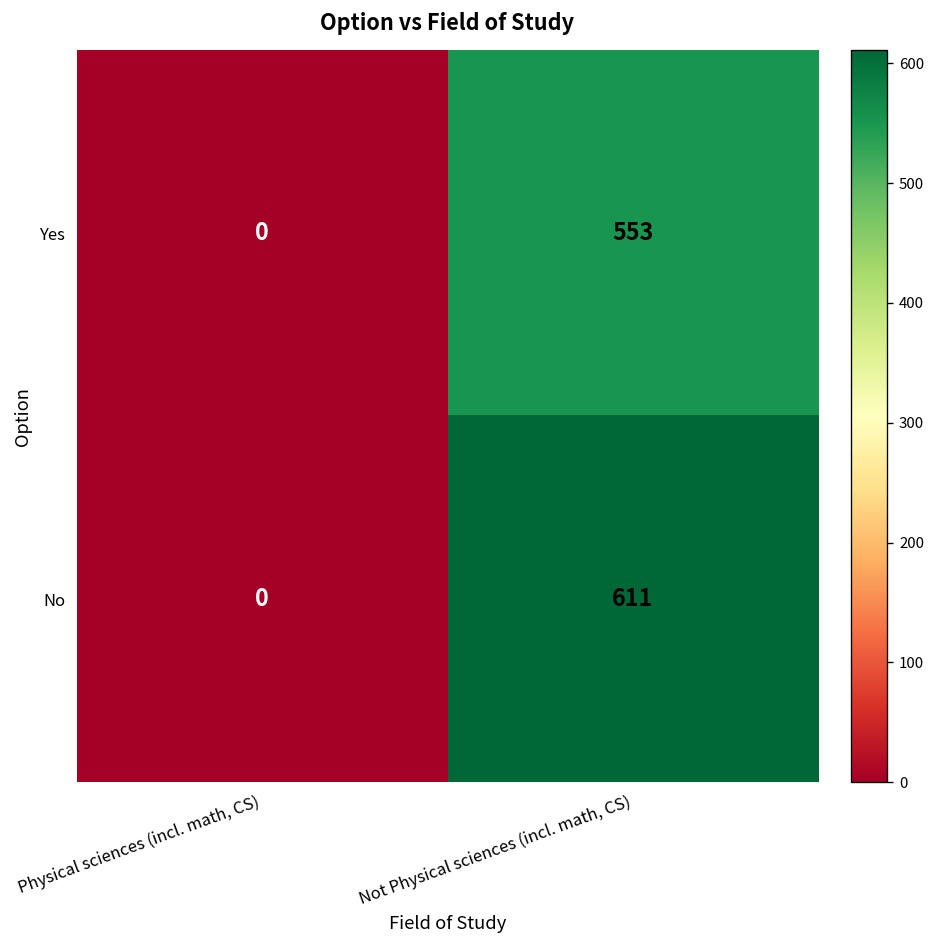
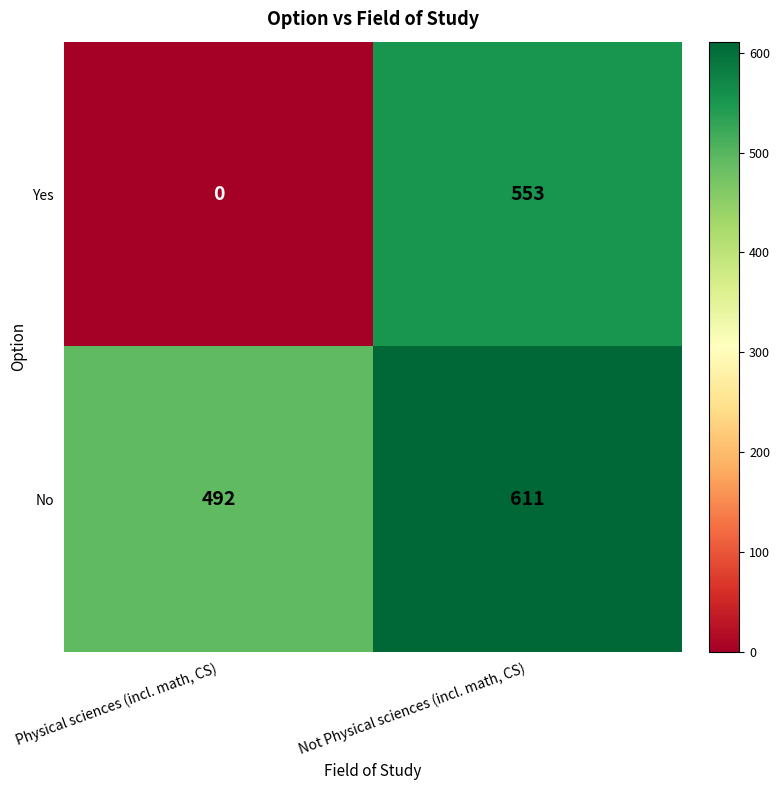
  {
    "Yes": {
      "Physical sciences (incl. math, CS)": 0,
      "Not Physical sciences (incl. math, CS)": 553
    },
    "No": {
-     "Physical sciences (incl. math, CS)": 0,
+     "Physical sciences (incl. math, CS)": 492,
      "Not Physical sciences (incl. math, CS)": 611
    }
  }
